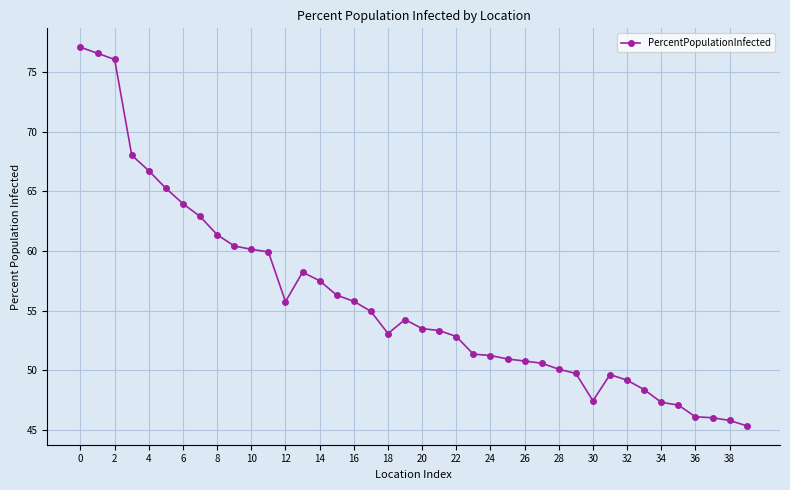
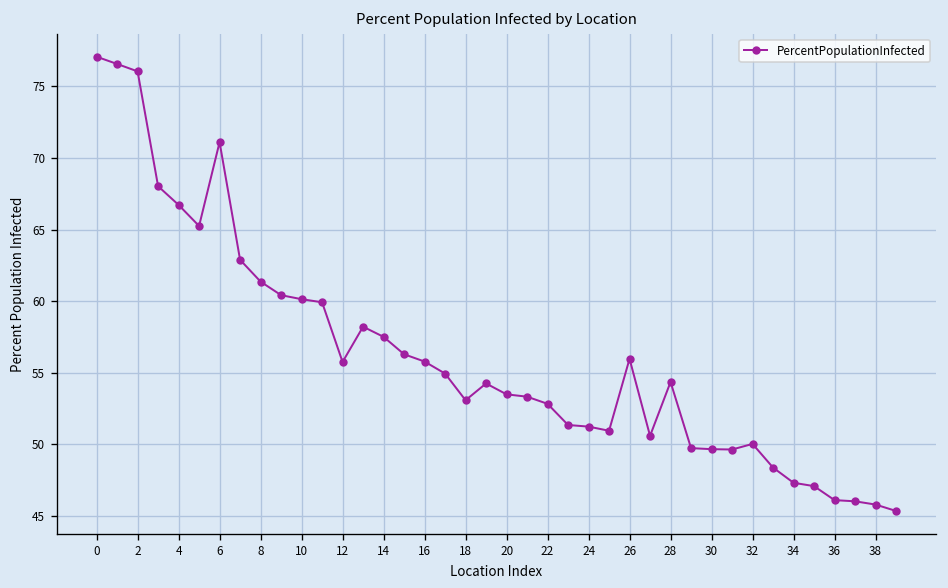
  {
    "0": 77.1,
    "2": 76.0,
    "4": 66.7,
-   "6": 64.0,
+   "6": 71.1,
    "8": 61.4,
    "10": 60.1,
    "12": 55.8,
    "14": 57.5,
    "16": 55.8,
    "18": 53.1,
    "20": 53.5,
    "22": 52.8,
    "24": 51.2,
-   "26": 50.8,
-   "28": 50.1,
-   "30": 47.4,
-   "32": 49.2,
+   "26": 56.0,
+   "28": 54.4,
+   "30": 49.7,
+   "32": 50.0,
    "34": 47.3,
    "36": 46.1,
    "38": 45.8
  }
